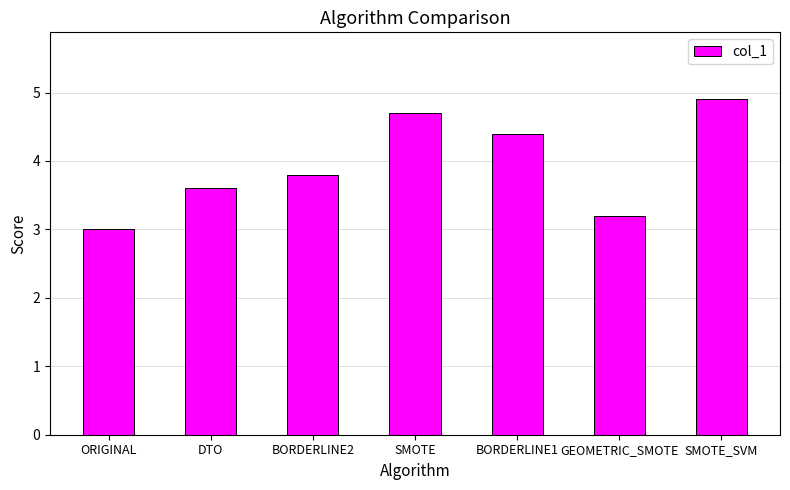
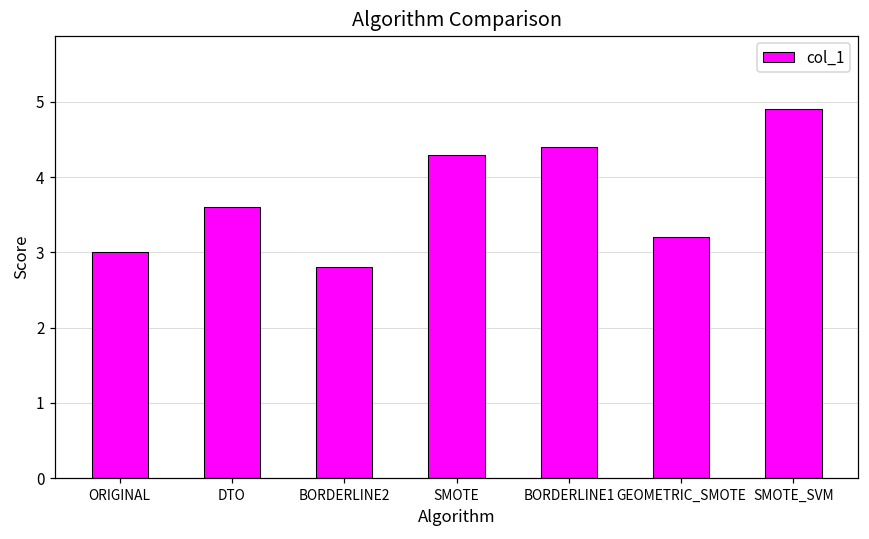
  {
    "ORIGINAL": 3.0,
    "DTO": 3.6,
-   "BORDERLINE2": 3.8,
-   "SMOTE": 4.7,
+   "BORDERLINE2": 2.8,
+   "SMOTE": 4.3,
    "BORDERLINE1": 4.4,
    "GEOMETRIC_SMOTE": 3.2,
    "SMOTE_SVM": 4.9
  }
